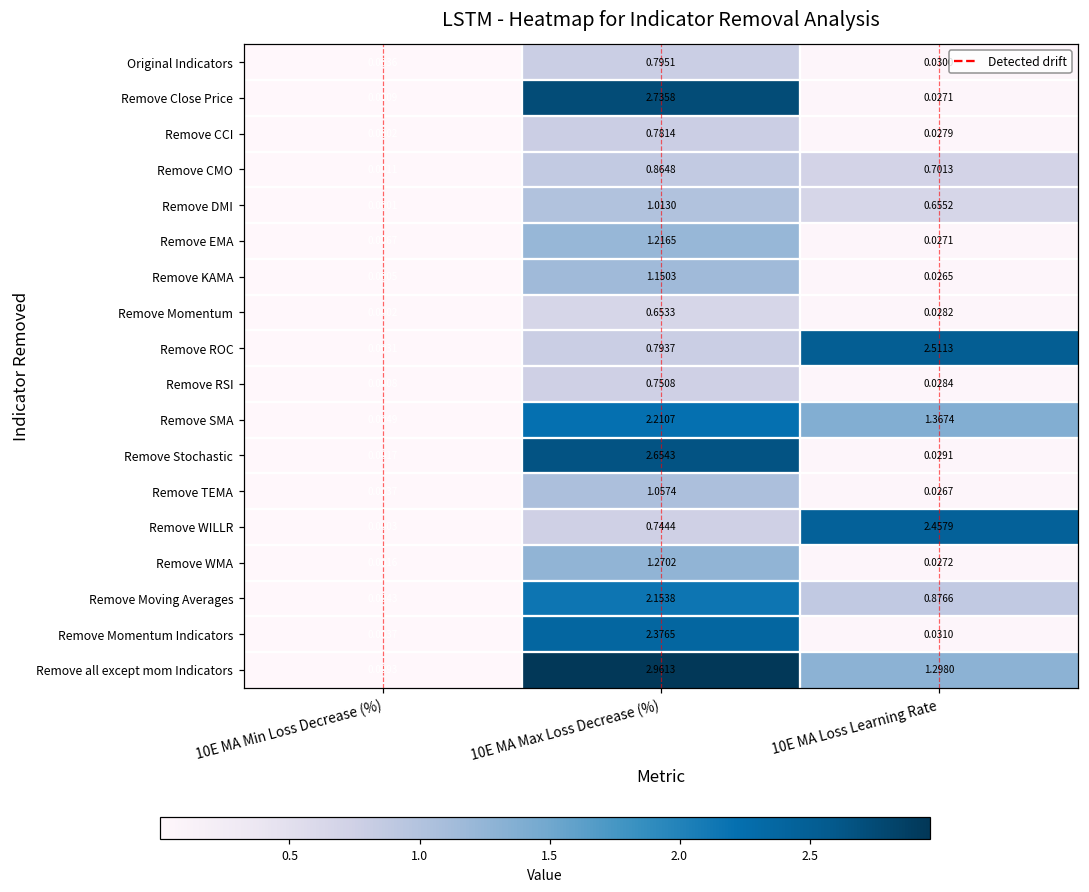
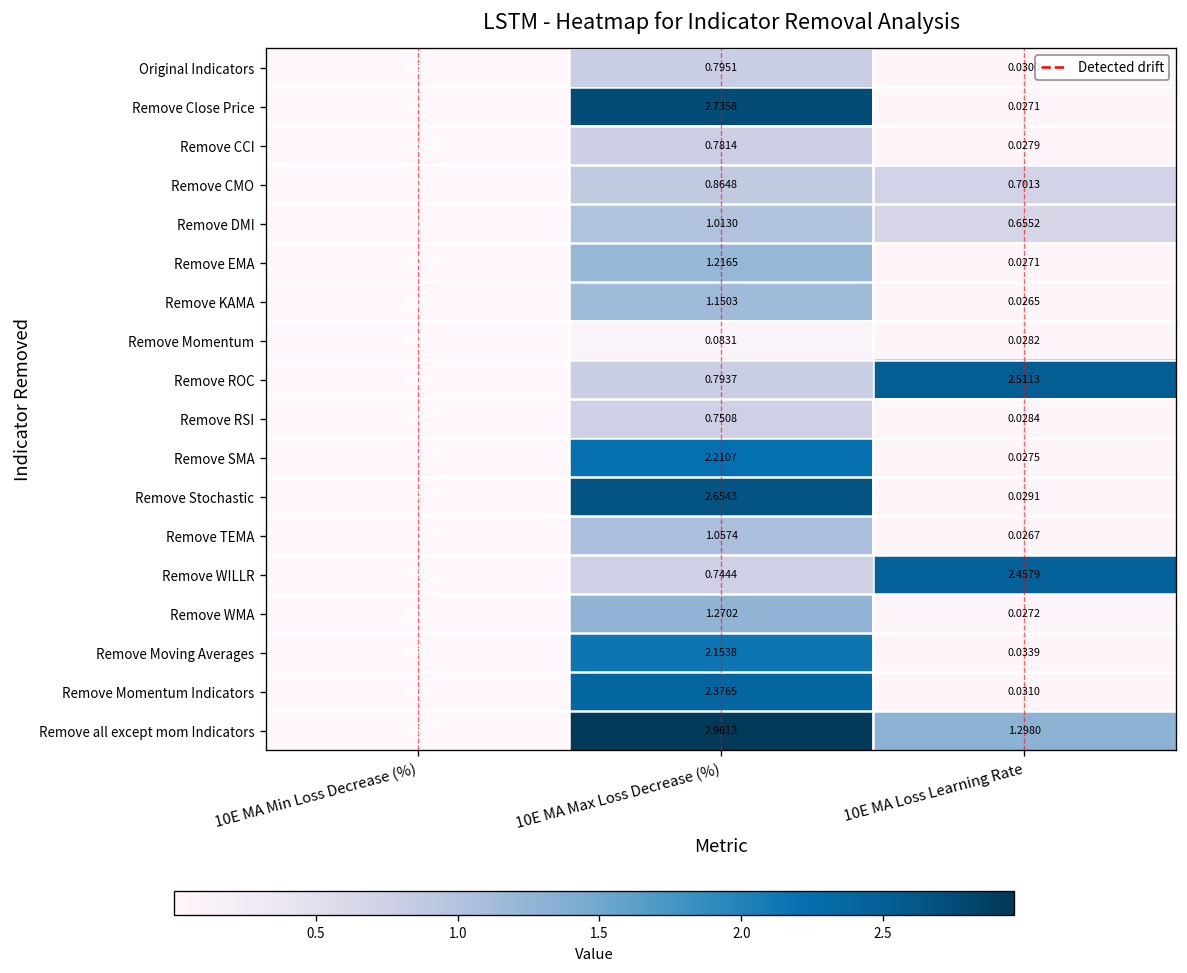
  {
    "Original Indicators": {
      "10E MA Max Loss Decrease (%)": 0.7951
    },
    "Remove Close Price": {
      "10E MA Max Loss Decrease (%)": 2.7358,
      "10E MA Loss Learning Rate": 0.0271
    },
    "Remove CCI": {
      "10E MA Max Loss Decrease (%)": 0.7814,
      "10E MA Loss Learning Rate": 0.0279
    },
    "Remove CMO": {
      "10E MA Max Loss Decrease (%)": 0.8648,
      "10E MA Loss Learning Rate": 0.7013
    },
    "Remove DMI": {
      "10E MA Max Loss Decrease (%)": 1.0130,
      "10E MA Loss Learning Rate": 0.6552
    },
    "Remove EMA": {
      "10E MA Max Loss Decrease (%)": 1.2165,
      "10E MA Loss Learning Rate": 0.0271
    },
    "Remove KAMA": {
      "10E MA Max Loss Decrease (%)": 1.1503,
      "10E MA Loss Learning Rate": 0.0265
    },
    "Remove Momentum": {
-     "10E MA Max Loss Decrease (%)": 0.6533,
+     "10E MA Max Loss Decrease (%)": 0.0831,
      "10E MA Loss Learning Rate": 0.0282
    },
    "Remove ROC": {
      "10E MA Max Loss Decrease (%)": 0.7937,
      "10E MA Loss Learning Rate": 2.5113
    },
    "Remove RSI": {
      "10E MA Max Loss Decrease (%)": 0.7508,
      "10E MA Loss Learning Rate": 0.0284
    },
    "Remove SMA": {
      "10E MA Max Loss Decrease (%)": 2.2107,
-     "10E MA Loss Learning Rate": 1.3674
+     "10E MA Loss Learning Rate": 0.0275
    },
    "Remove Stochastic": {
      "10E MA Max Loss Decrease (%)": 2.6543,
      "10E MA Loss Learning Rate": 0.0291
    },
    "Remove TEMA": {
      "10E MA Max Loss Decrease (%)": 1.0574,
      "10E MA Loss Learning Rate": 0.0267
    },
    "Remove WILLR": {
      "10E MA Max Loss Decrease (%)": 0.7444,
      "10E MA Loss Learning Rate": 2.4579
    },
    "Remove WMA": {
      "10E MA Max Loss Decrease (%)": 1.2702,
      "10E MA Loss Learning Rate": 0.0272
    },
    "Remove Moving Averages": {
      "10E MA Max Loss Decrease (%)": 2.1538,
-     "10E MA Loss Learning Rate": 0.8766
+     "10E MA Loss Learning Rate": 0.0339
    },
    "Remove Momentum Indicators": {
      "10E MA Max Loss Decrease (%)": 2.3765,
      "10E MA Loss Learning Rate": 0.0310
    },
    "Remove all except mom Indicators": {
      "10E MA Max Loss Decrease (%)": 2.9613,
      "10E MA Loss Learning Rate": 1.2980
    }
  }
